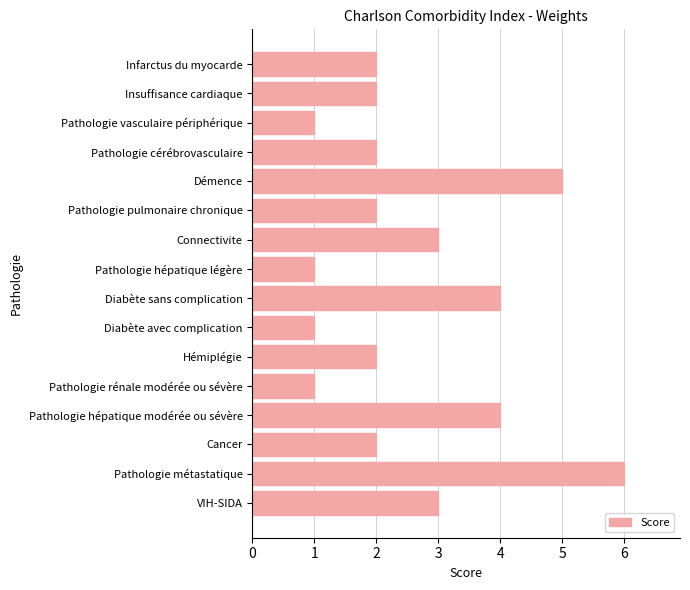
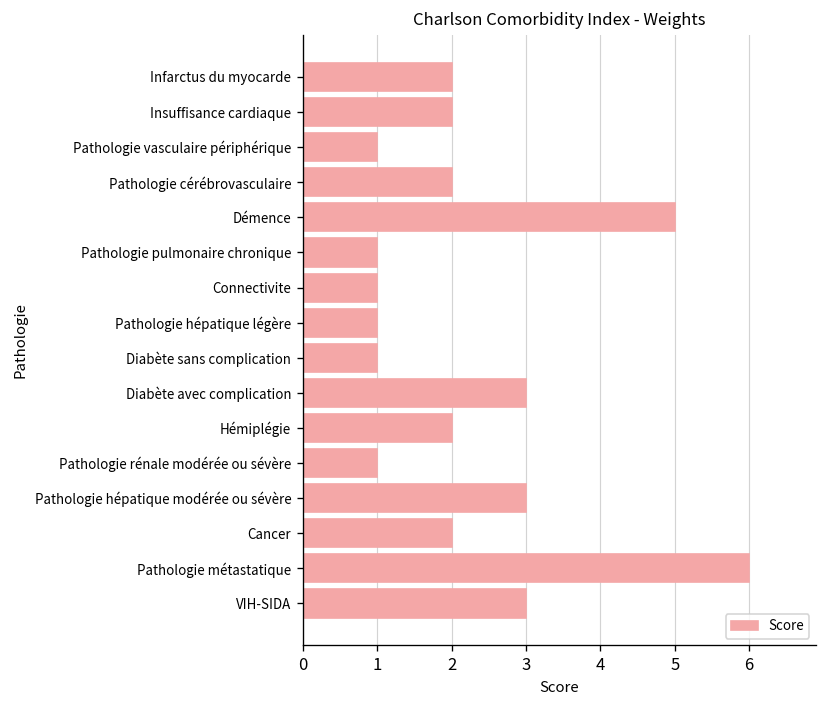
  {
    "Infarctus du myocarde": 2,
    "Insuffisance cardiaque": 2,
    "Pathologie vasculaire périphérique": 1,
    "Pathologie cérébrovasculaire": 2,
    "Démence": 5,
-   "Pathologie pulmonaire chronique": 2,
-   "Connectivite": 3,
+   "Pathologie pulmonaire chronique": 1,
+   "Connectivite": 1,
    "Pathologie hépatique légère": 1,
-   "Diabète sans complication": 4,
-   "Diabète avec complication": 1,
+   "Diabète sans complication": 1,
+   "Diabète avec complication": 3,
    "Hémiplégie": 2,
    "Pathologie rénale modérée ou sévère": 1,
-   "Pathologie hépatique modérée ou sévère": 4,
+   "Pathologie hépatique modérée ou sévère": 3,
    "Cancer": 2,
    "Pathologie métastatique": 6,
    "VIH-SIDA": 3
  }
